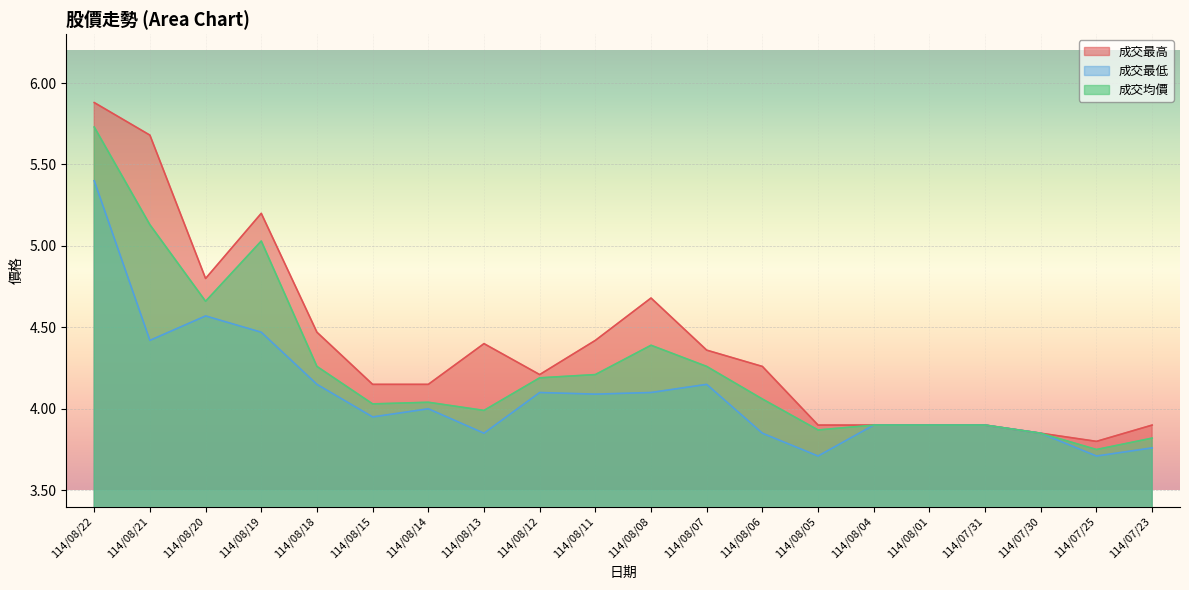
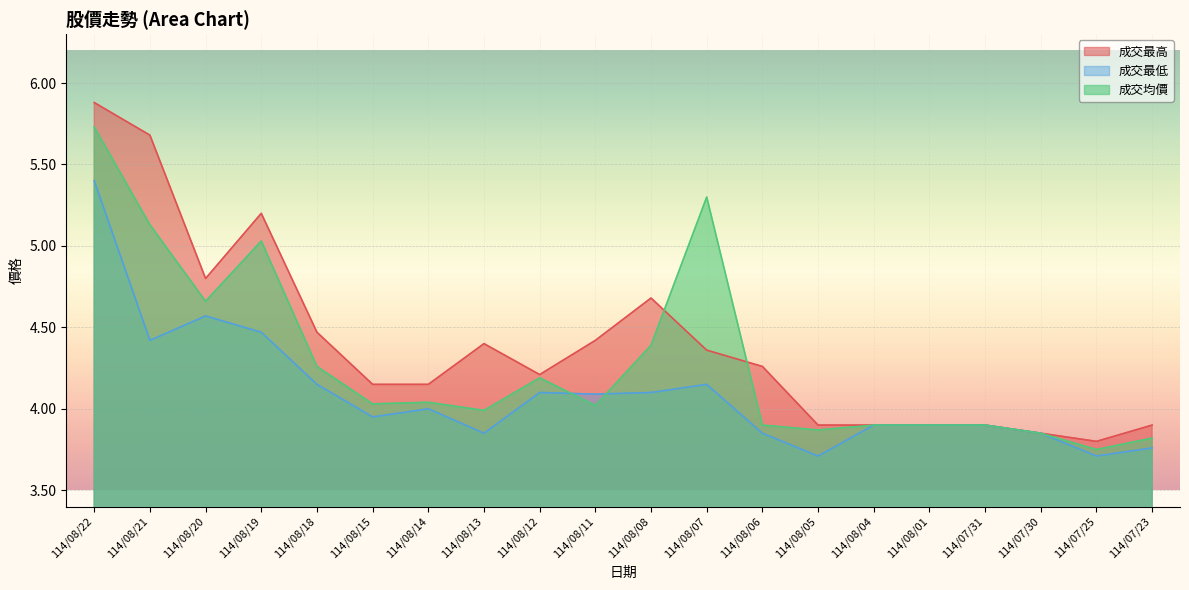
  {
    "成交最高": {
      "114/08/22": 5.88,
      "114/08/21": 5.68,
      "114/08/20": 4.80,
      "114/08/19": 5.20,
      "114/08/18": 4.47,
      "114/08/15": 4.15,
      "114/08/14": 4.15,
      "114/08/13": 4.40,
      "114/08/12": 4.21,
      "114/08/11": 4.42,
      "114/08/08": 4.68,
      "114/08/07": 4.36,
      "114/08/06": 4.26,
      "114/08/05": 3.90,
      "114/07/25": 3.80,
      "114/07/23": 3.90
    },
    "成交最低": {
      "114/08/22": 5.40,
      "114/08/21": 4.42,
      "114/08/20": 4.57,
      "114/08/19": 4.47,
      "114/08/18": 4.15,
      "114/08/15": 3.95,
      "114/08/14": 4.00,
      "114/08/13": 3.85,
      "114/08/12": 4.10,
      "114/08/11": 4.09,
      "114/08/08": 4.10,
      "114/08/07": 4.15,
      "114/08/06": 3.85,
      "114/08/05": 3.71,
      "114/07/25": 3.71,
      "114/07/23": 3.76
    },
    "成交均價": {
      "114/08/22": 5.73,
      "114/08/21": 5.13,
      "114/08/20": 4.66,
      "114/08/19": 5.03,
      "114/08/18": 4.26,
      "114/08/15": 4.03,
      "114/08/14": 4.04,
      "114/08/13": 3.99,
      "114/08/12": 4.19,
-     "114/08/11": 4.21,
+     "114/08/11": 4.02,
      "114/08/08": 4.39,
-     "114/08/07": 4.26,
-     "114/08/06": 4.06,
+     "114/08/07": 5.30,
+     "114/08/06": 3.90,
      "114/08/05": 3.87,
      "114/07/25": 3.75,
      "114/07/23": 3.82
    }
  }
